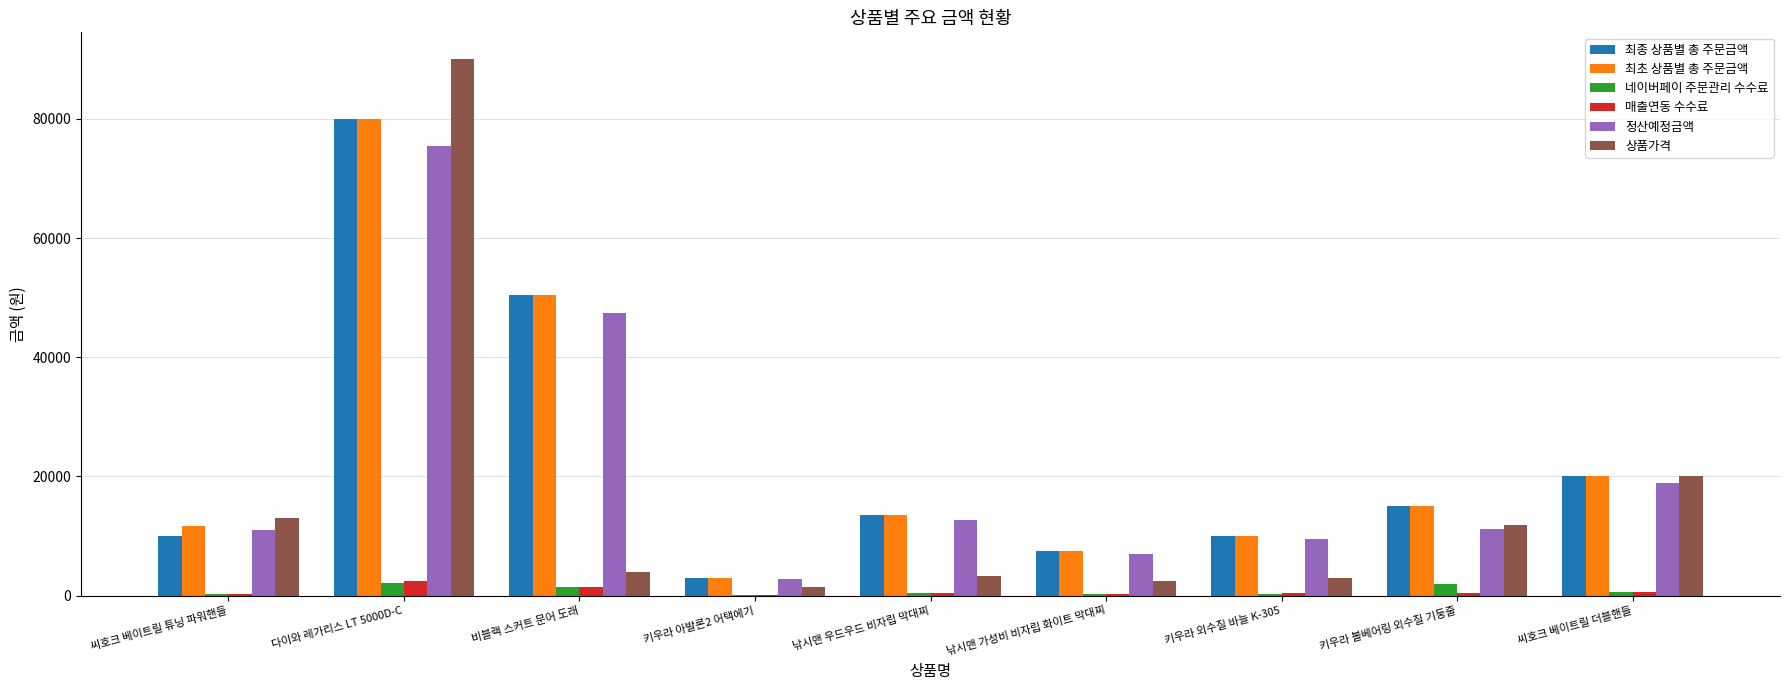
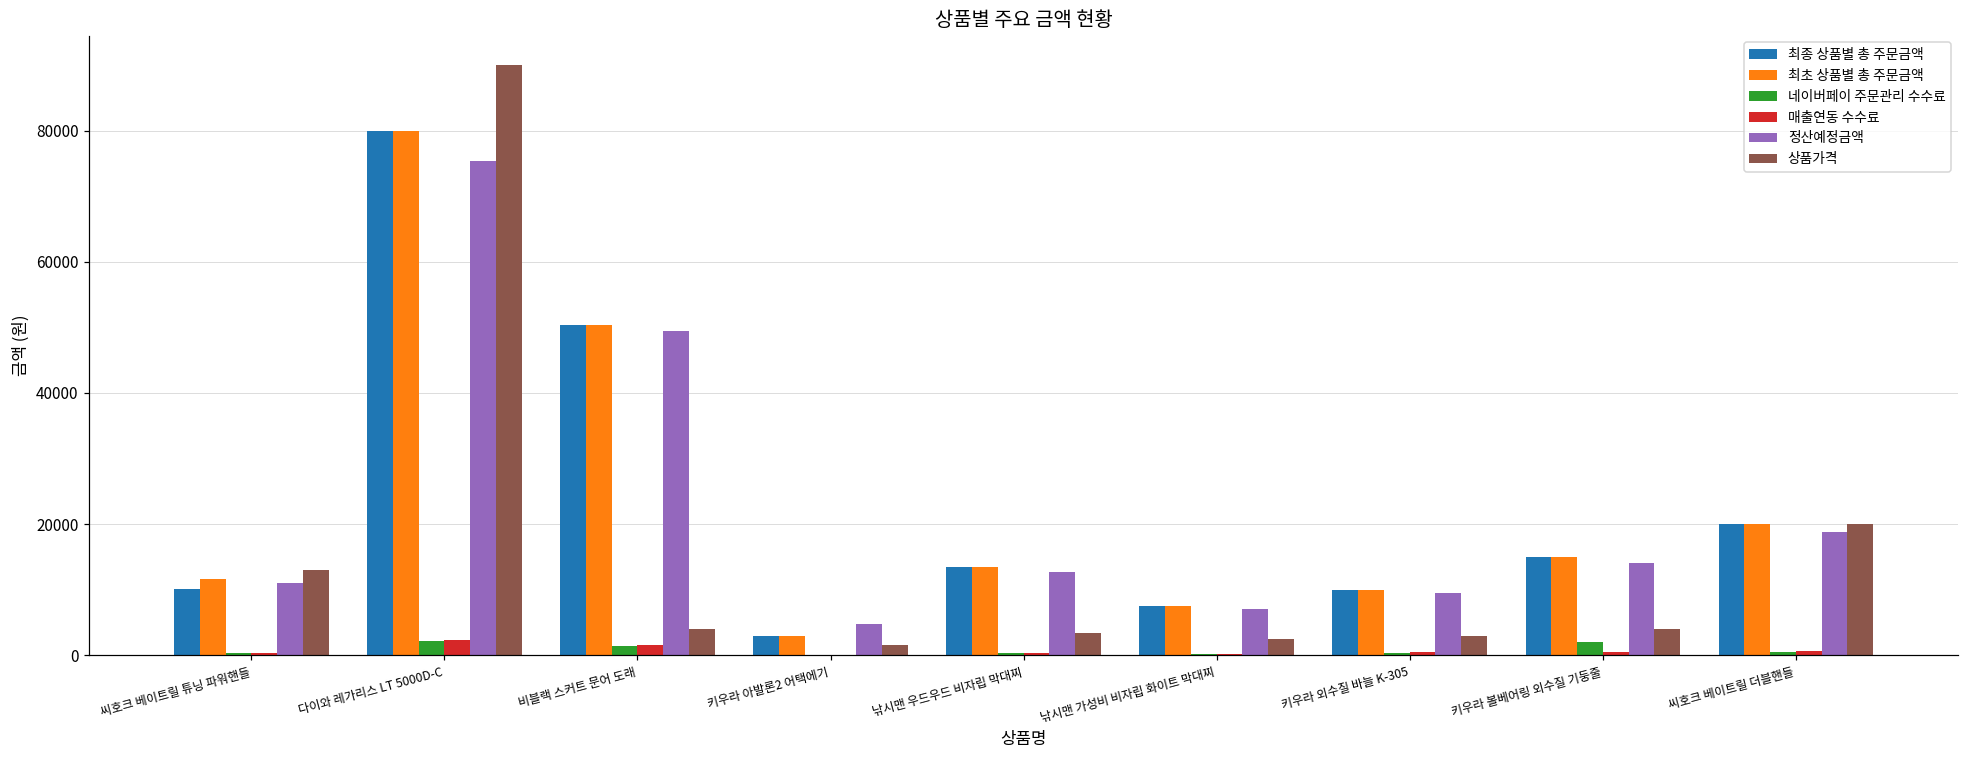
  {
    "최종 상품별 총 주문금액": {
      "씨호크 베이트릴 튜닝 파워핸들": 10000,
      "다이와 레가리스 LT 5000D-C": 80000,
      "비블랙 스커트 문어 도래": 50000,
      "키우라 아발론2 어택에기": 3000,
      "낚시맨 우드우드 비자립 막대찌": 14000,
      "낚시맨 가성비 비자립 화이트 막대찌": 8000,
      "키우라 외수질 바늘 K-305": 10000,
      "키우라 볼베어링 외수질 기둥줄": 15000,
      "씨호크 베이트릴 더블핸들": 20000
    },
    "최초 상품별 총 주문금액": {
      "씨호크 베이트릴 튜닝 파워핸들": 12000,
      "다이와 레가리스 LT 5000D-C": 80000,
      "비블랙 스커트 문어 도래": 50000,
      "키우라 아발론2 어택에기": 3000,
      "낚시맨 우드우드 비자립 막대찌": 14000,
      "낚시맨 가성비 비자립 화이트 막대찌": 8000,
      "키우라 외수질 바늘 K-305": 10000,
      "키우라 볼베어링 외수질 기둥줄": 15000,
      "씨호크 베이트릴 더블핸들": 20000
    },
    "네이버페이 주문관리 수수료": {
      "다이와 레가리스 LT 5000D-C": 2000,
      "비블랙 스커트 문어 도래": 1000,
      "키우라 볼베어링 외수질 기둥줄": 2000,
      "씨호크 베이트릴 더블핸들": 1000
    },
    "매출연동 수수료": {
      "다이와 레가리스 LT 5000D-C": 2000,
      "비블랙 스커트 문어 도래": 2000,
      "키우라 외수질 바늘 K-305": 1000,
      "키우라 볼베어링 외수질 기둥줄": 0,
      "씨호크 베이트릴 더블핸들": 1000
    },
    "정산예정금액": {
      "씨호크 베이트릴 튜닝 파워핸들": 11000,
      "다이와 레가리스 LT 5000D-C": 75000,
-     "비블랙 스커트 문어 도래": 48000,
-     "키우라 아발론2 어택에기": 3000,
+     "비블랙 스커트 문어 도래": 49000,
+     "키우라 아발론2 어택에기": 5000,
      "낚시맨 우드우드 비자립 막대찌": 13000,
      "낚시맨 가성비 비자립 화이트 막대찌": 7000,
      "키우라 외수질 바늘 K-305": 9000,
-     "키우라 볼베어링 외수질 기둥줄": 11000,
+     "키우라 볼베어링 외수질 기둥줄": 14000,
      "씨호크 베이트릴 더블핸들": 19000
    },
    "상품가격": {
      "씨호크 베이트릴 튜닝 파워핸들": 13000,
      "다이와 레가리스 LT 5000D-C": 90000,
      "비블랙 스커트 문어 도래": 4000,
      "키우라 아발론2 어택에기": 2000,
      "낚시맨 우드우드 비자립 막대찌": 3000,
      "낚시맨 가성비 비자립 화이트 막대찌": 3000,
      "키우라 외수질 바늘 K-305": 3000,
-     "키우라 볼베어링 외수질 기둥줄": 12000,
+     "키우라 볼베어링 외수질 기둥줄": 4000,
      "씨호크 베이트릴 더블핸들": 20000
    }
  }
